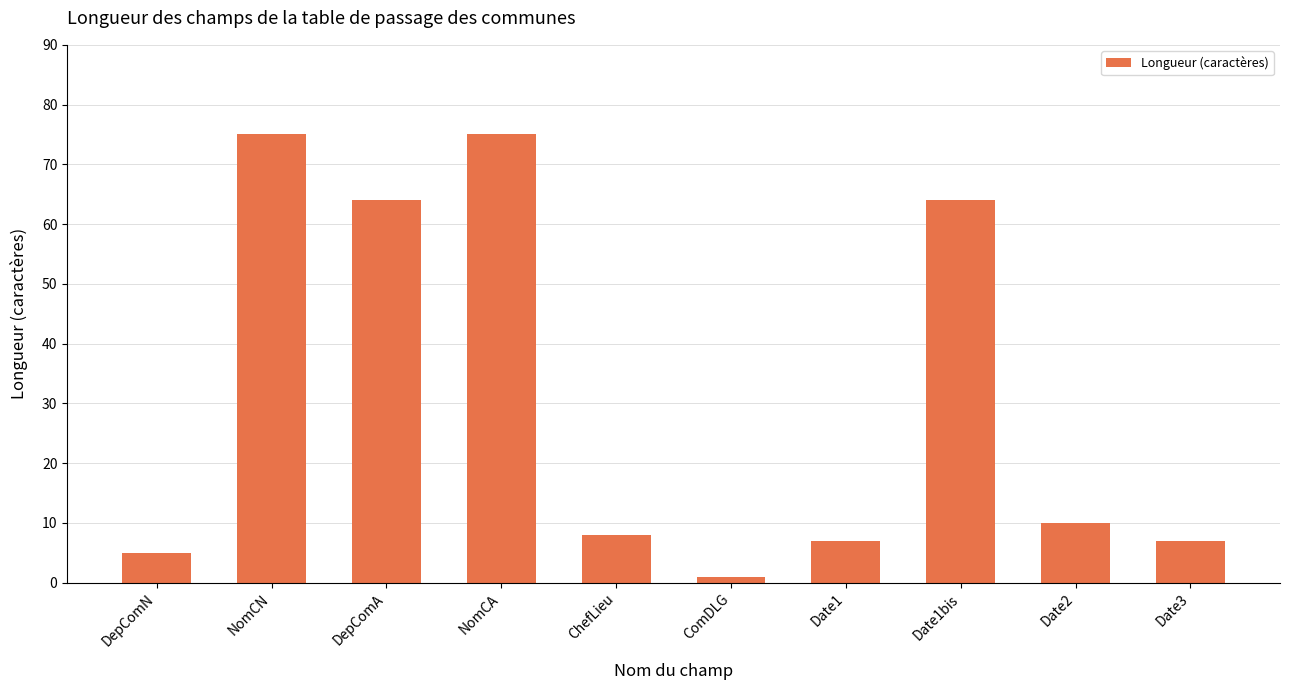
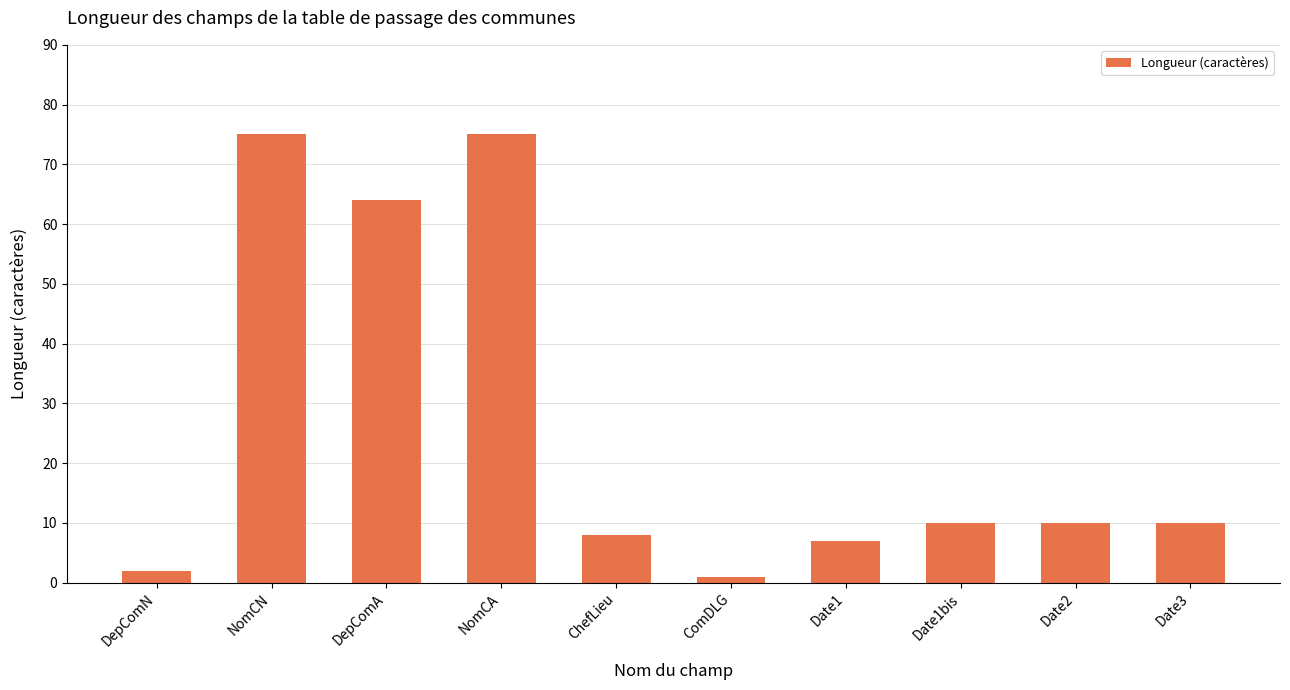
  {
-   "DepComN": 5,
+   "DepComN": 2,
    "NomCN": 75,
    "DepComA": 64,
    "NomCA": 75,
    "ChefLieu": 8,
    "ComDLG": 1,
    "Date1": 7,
-   "Date1bis": 64,
+   "Date1bis": 10,
    "Date2": 10,
-   "Date3": 7
+   "Date3": 10
  }
